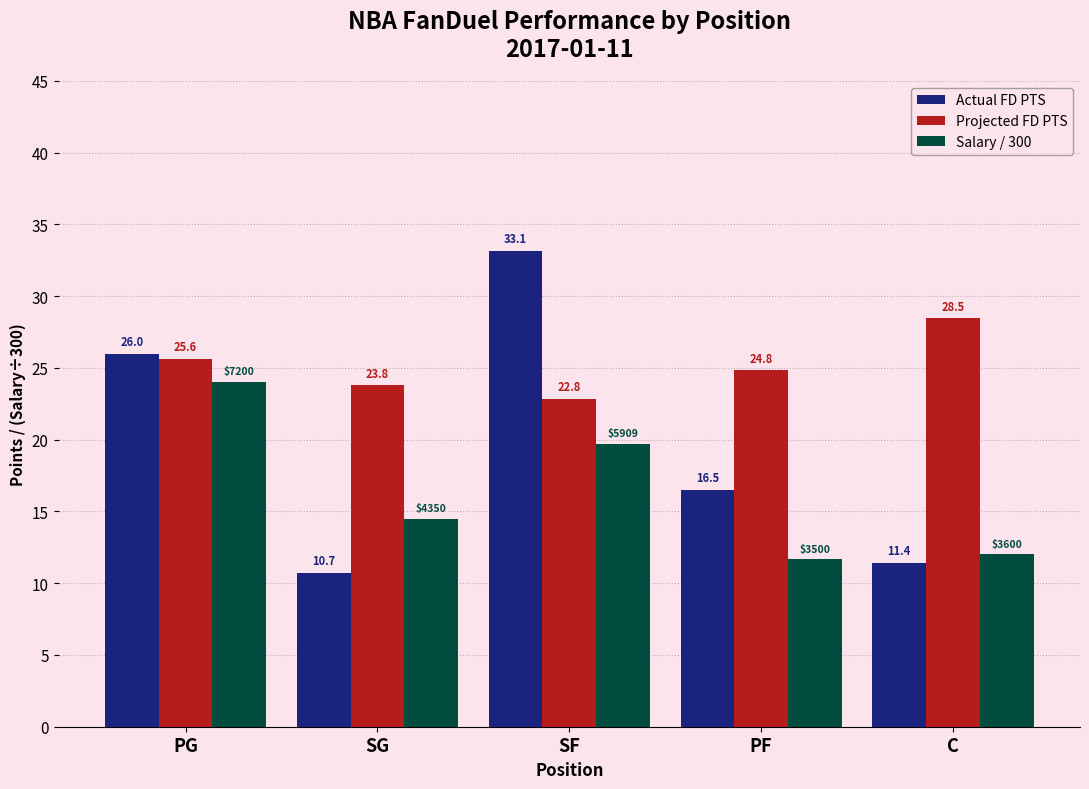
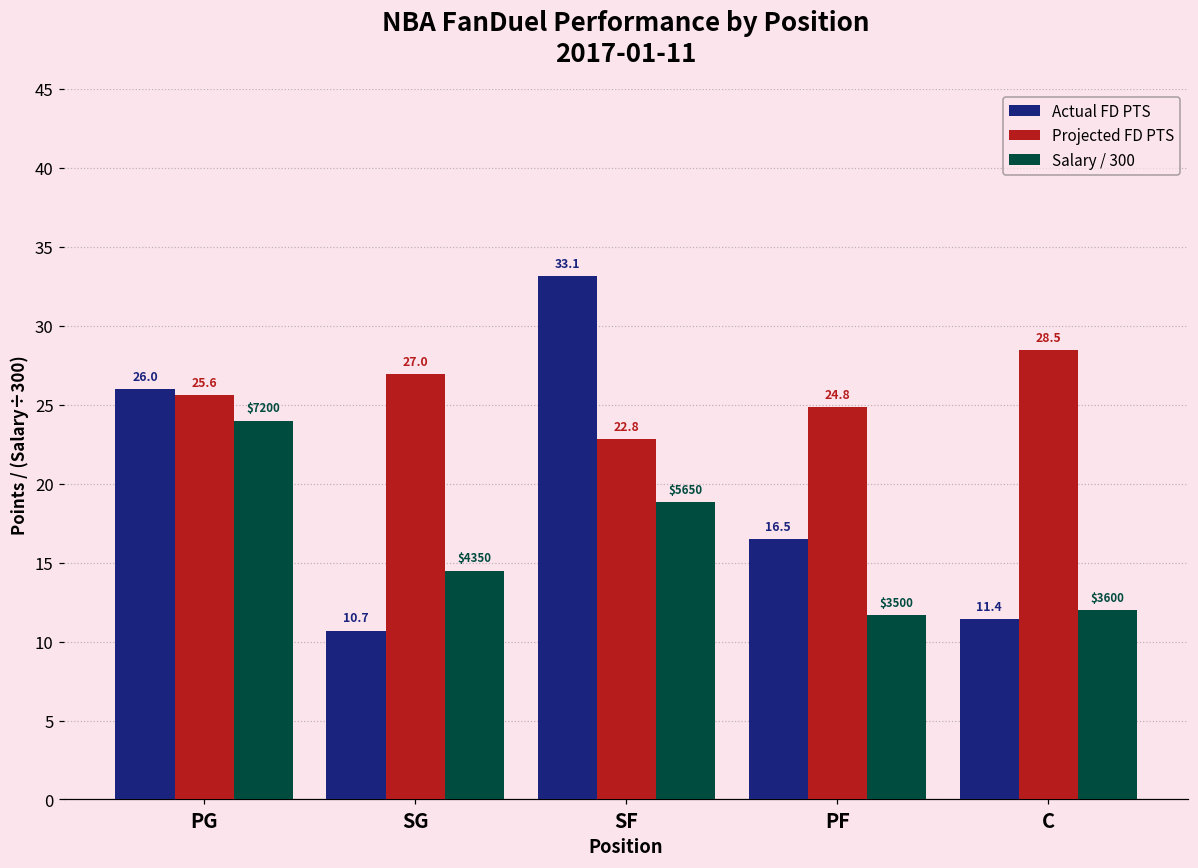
  {
    "Actual FD PTS": {
      "PG": "26.0",
      "SG": "10.7",
      "SF": "33.1",
      "PF": "16.5",
      "C": "11.4"
    },
    "Projected FD PTS": {
      "PG": "25.6",
-     "SG": "23.8",
+     "SG": "27.0",
      "SF": "22.8",
      "PF": "24.8",
      "C": "28.5"
    },
    "Salary / 300": {
-     "SF": "$5909"
+     "SF": "$5650"
    }
  }
